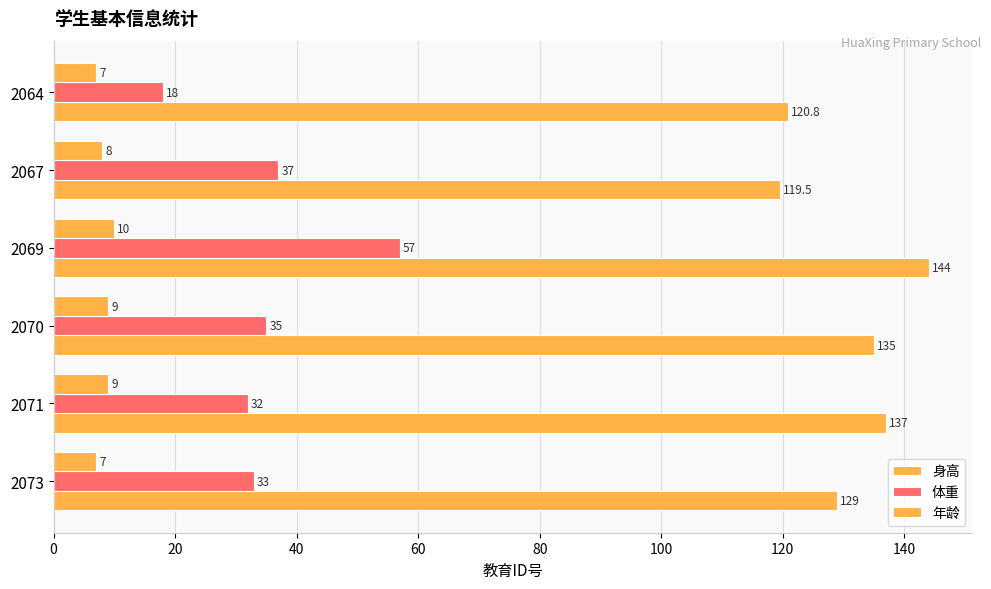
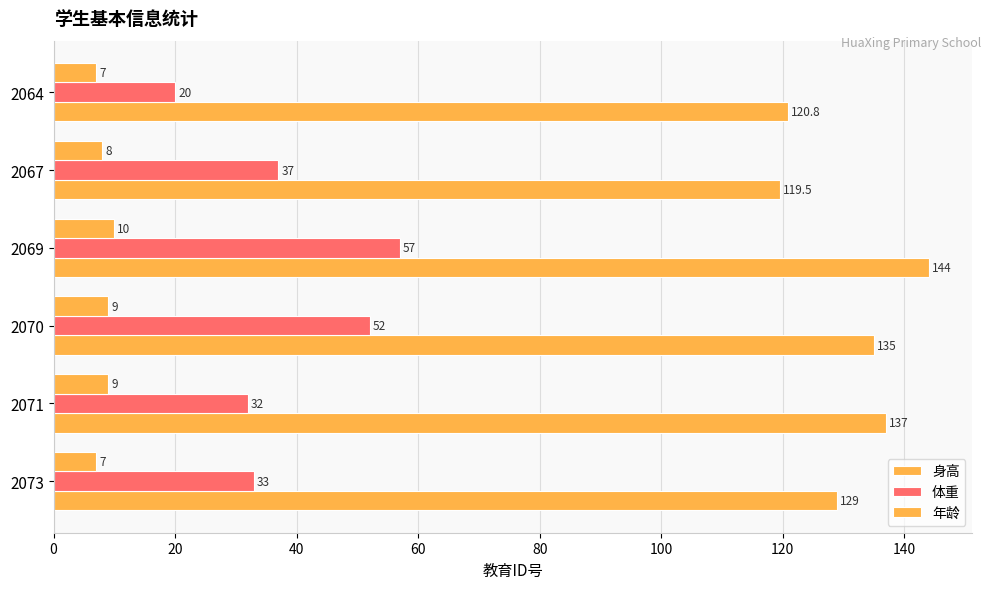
  {
    "体重": {
-     "2064": 18,
+     "2064": 20,
      "2067": 37,
      "2069": 57,
-     "2070": 35,
+     "2070": 52,
      "2071": 32,
      "2073": 33
    }
  }
